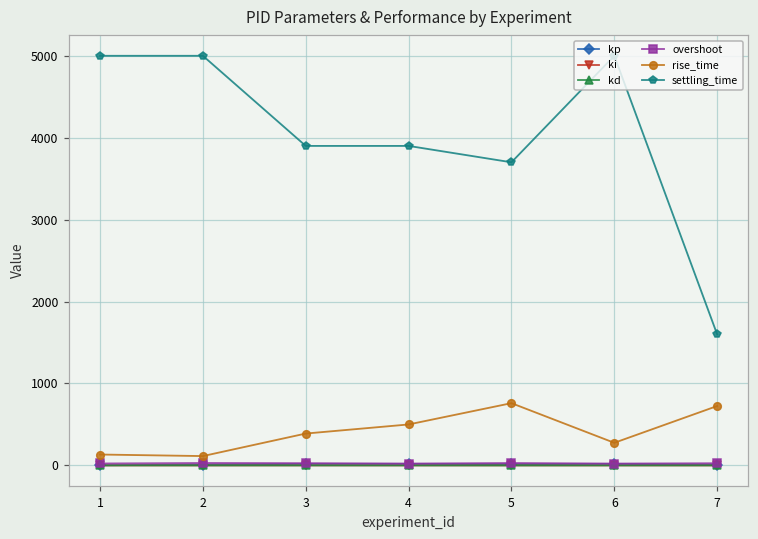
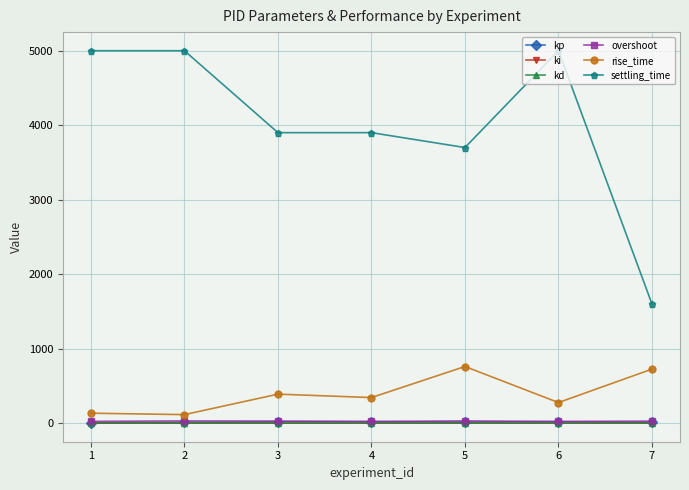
  {
    "rise_time": {
      "1": 100,
      "2": 100,
      "3": 400,
-     "4": 500,
+     "4": 300,
      "5": 800,
      "6": 300,
      "7": 700
    }
  }
